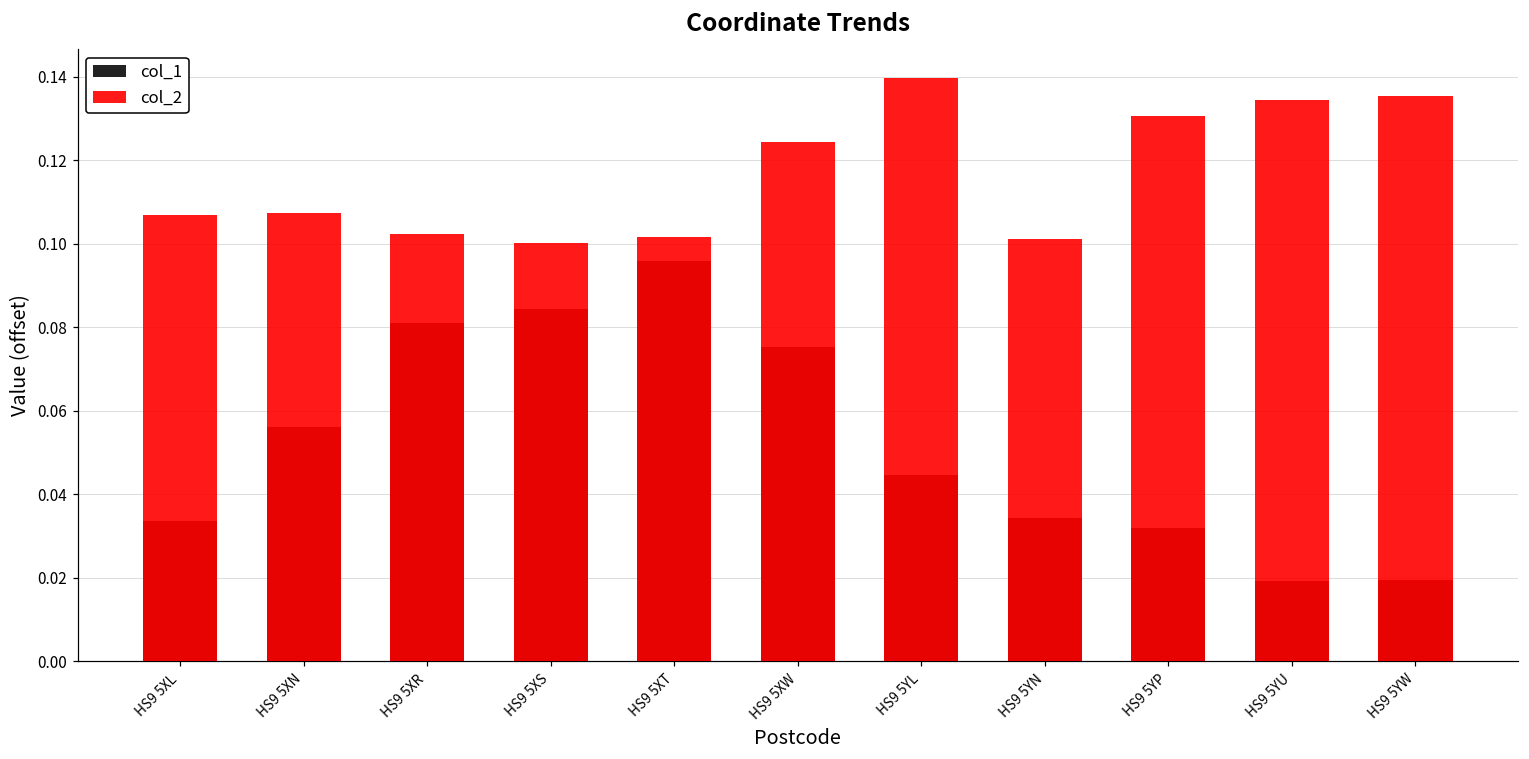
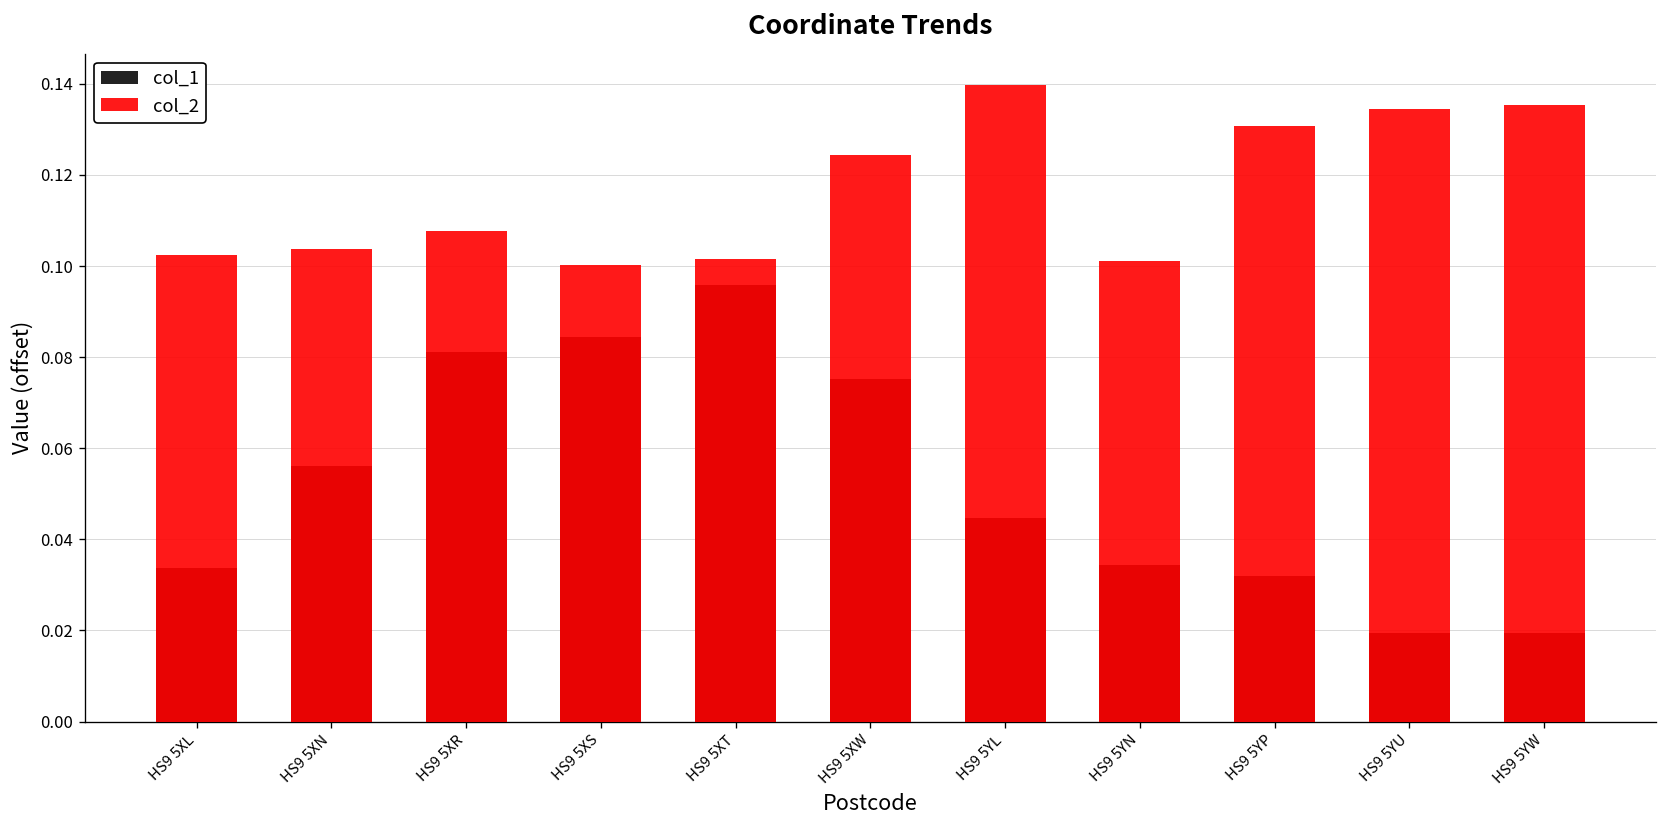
  {
    "col_2": {
-     "HS9 5XL": 0.107,
-     "HS9 5XN": 0.107,
-     "HS9 5XR": 0.102,
+     "HS9 5XL": 0.102,
+     "HS9 5XN": 0.104,
+     "HS9 5XR": 0.108,
      "HS9 5XS": 0.100,
      "HS9 5XT": 0.102,
      "HS9 5XW": 0.124,
      "HS9 5YL": 0.140,
      "HS9 5YN": 0.101,
      "HS9 5YP": 0.131,
      "HS9 5YU": 0.134,
      "HS9 5YW": 0.135
    }
  }
